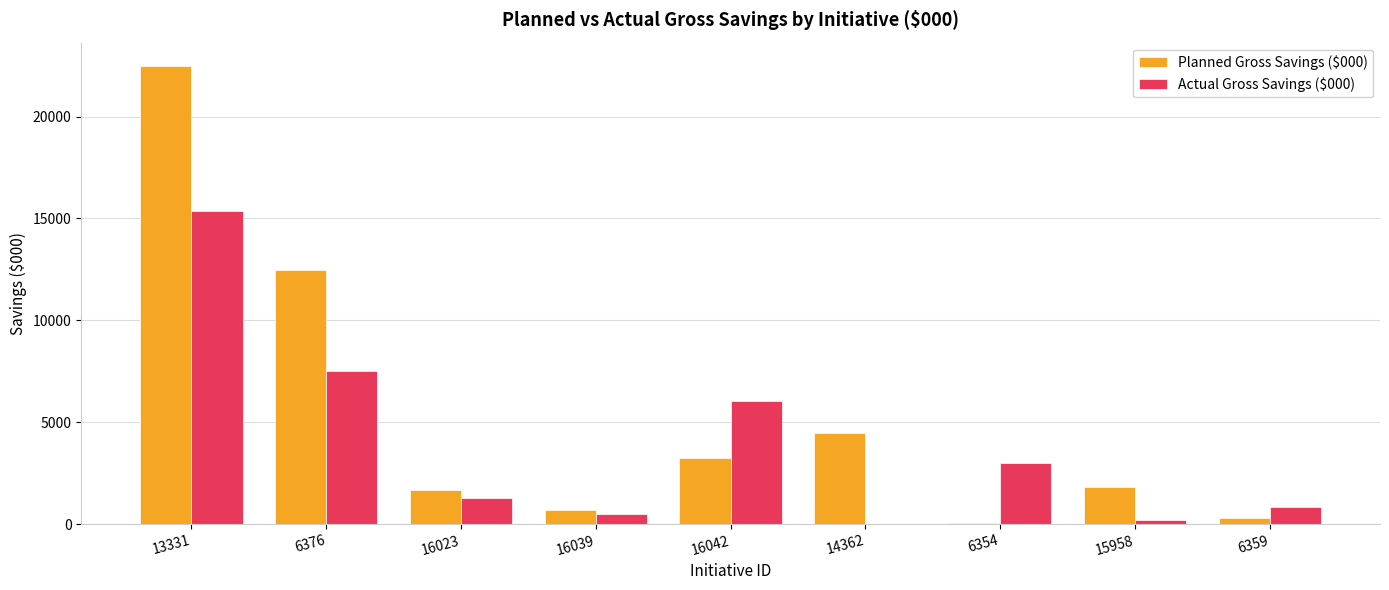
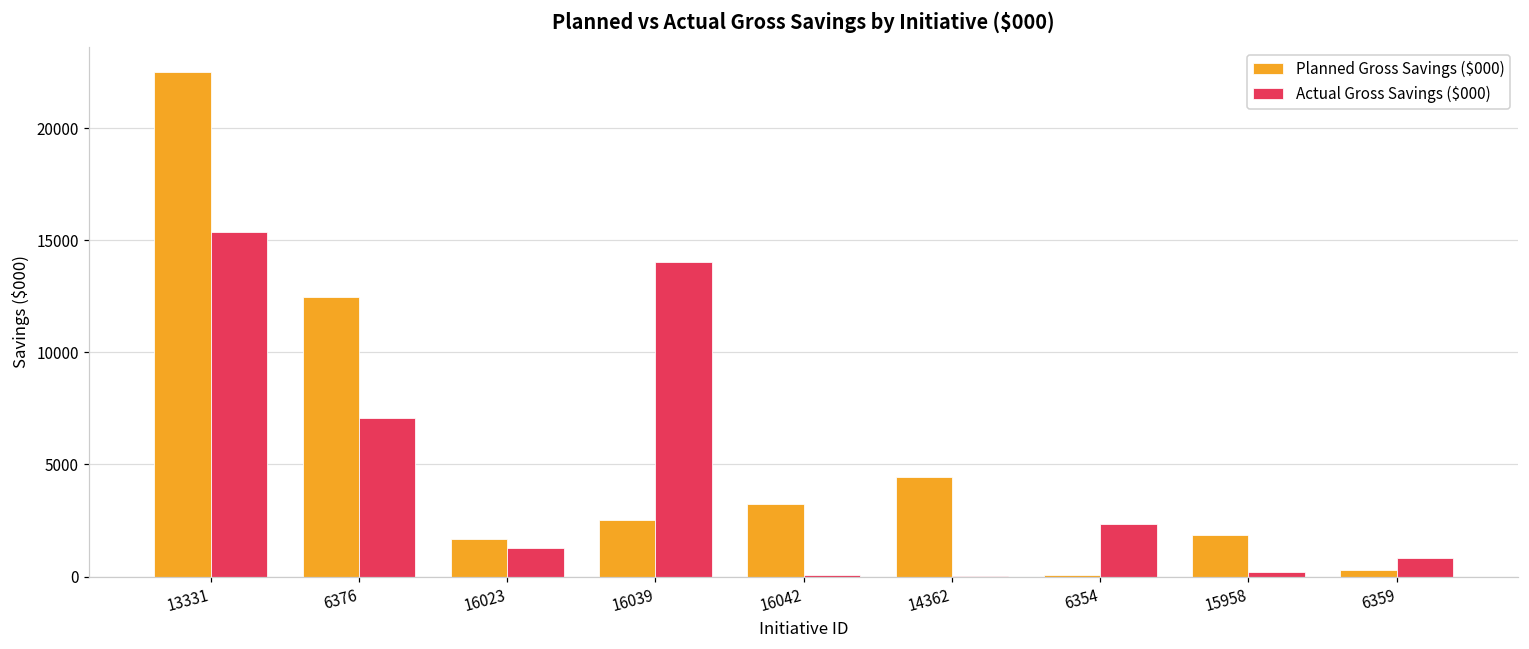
  {
    "Planned Gross Savings ($000)": {
      "13331": 22500,
      "6376": 12500,
      "16023": 1700,
-     "16039": 700,
+     "16039": 2500,
      "16042": 3200,
      "14362": 4500,
      "15958": 1800,
      "6359": 300
    },
    "Actual Gross Savings ($000)": {
      "13331": 15400,
-     "6376": 7500,
+     "6376": 7100,
      "16023": 1300,
-     "16039": 500,
-     "16042": 6100,
-     "6354": 3000,
+     "16039": 14000,
+     "16042": 100,
+     "6354": 2300,
      "15958": 200,
      "6359": 800
    }
  }
